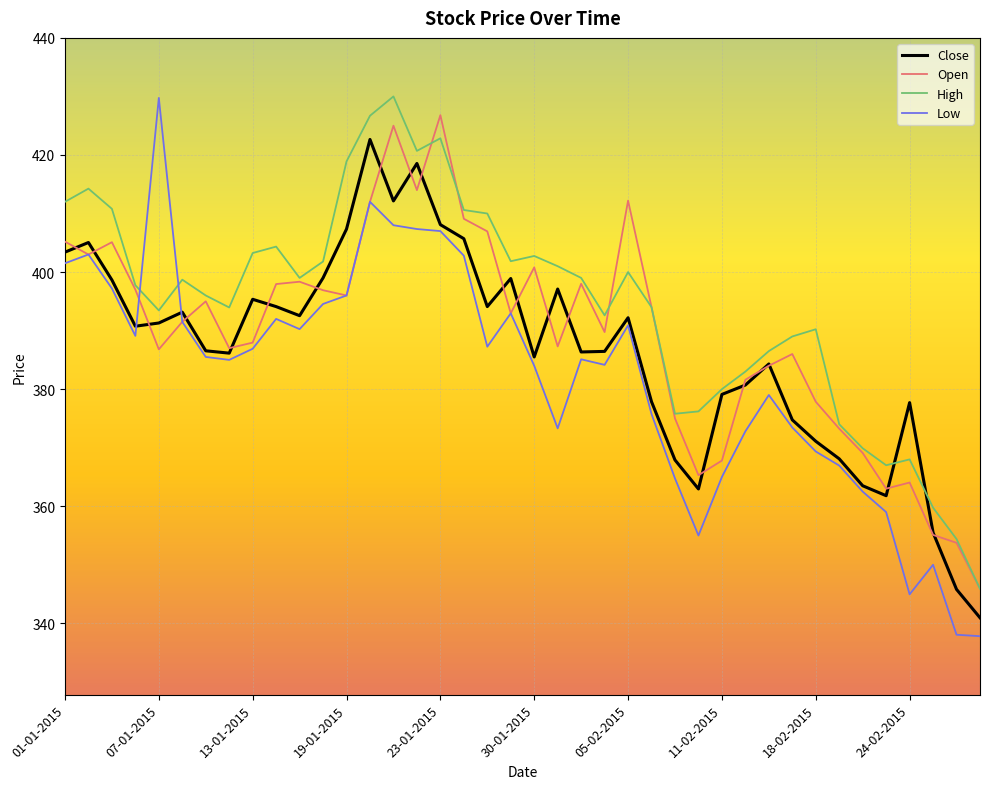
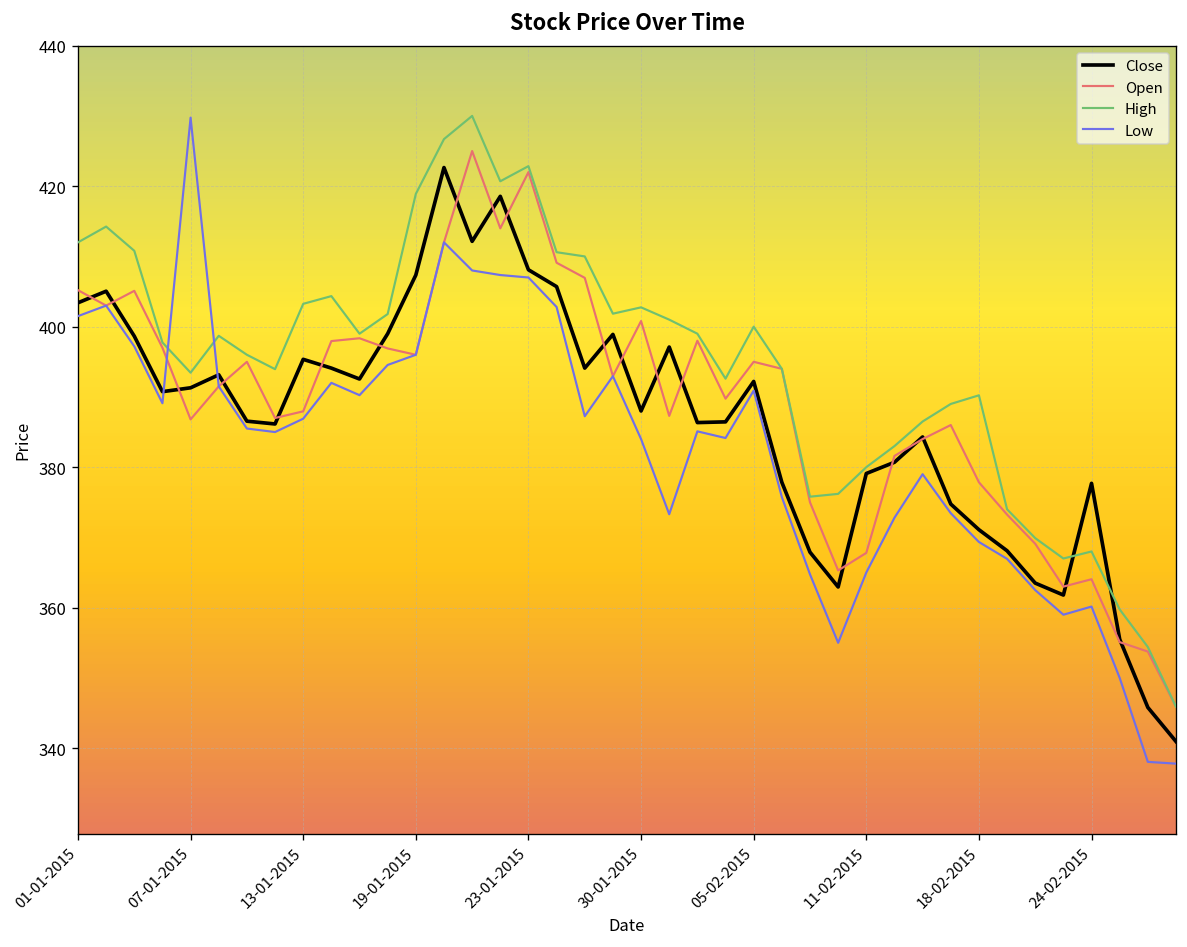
  {
    "Close": {
      "01-01-2015": 403,
      "07-01-2015": 391,
      "13-01-2015": 395,
      "19-01-2015": 407,
      "23-01-2015": 408,
-     "30-01-2015": 386,
+     "30-01-2015": 388,
      "05-02-2015": 392,
      "11-02-2015": 379,
      "18-02-2015": 371,
      "24-02-2015": 378
    },
    "Open": {
      "01-01-2015": 405,
      "07-01-2015": 387,
      "13-01-2015": 388,
-     "23-01-2015": 427,
+     "23-01-2015": 422,
      "30-01-2015": 401,
-     "05-02-2015": 412,
+     "05-02-2015": 395,
      "11-02-2015": 368,
      "18-02-2015": 378,
      "24-02-2015": 364
    },
    "High": {
      "01-01-2015": 412,
      "07-01-2015": 393,
      "13-01-2015": 403,
      "19-01-2015": 419,
      "23-01-2015": 423,
      "30-01-2015": 403,
      "05-02-2015": 400,
      "11-02-2015": 380,
      "18-02-2015": 390,
      "24-02-2015": 368
    },
    "Low": {
      "01-01-2015": 402,
      "07-01-2015": 430,
      "13-01-2015": 387,
      "23-01-2015": 407,
      "30-01-2015": 384,
      "05-02-2015": 391,
      "11-02-2015": 365,
      "18-02-2015": 369,
-     "24-02-2015": 345
+     "24-02-2015": 360
    }
  }
